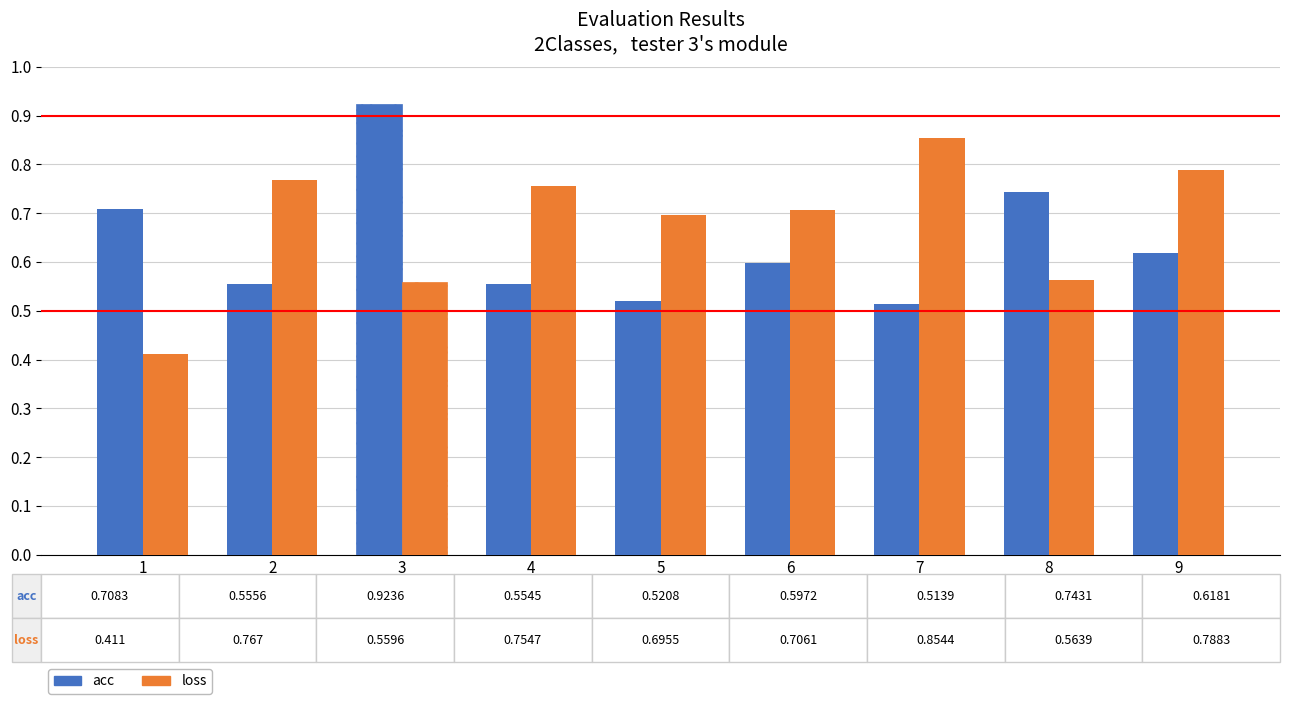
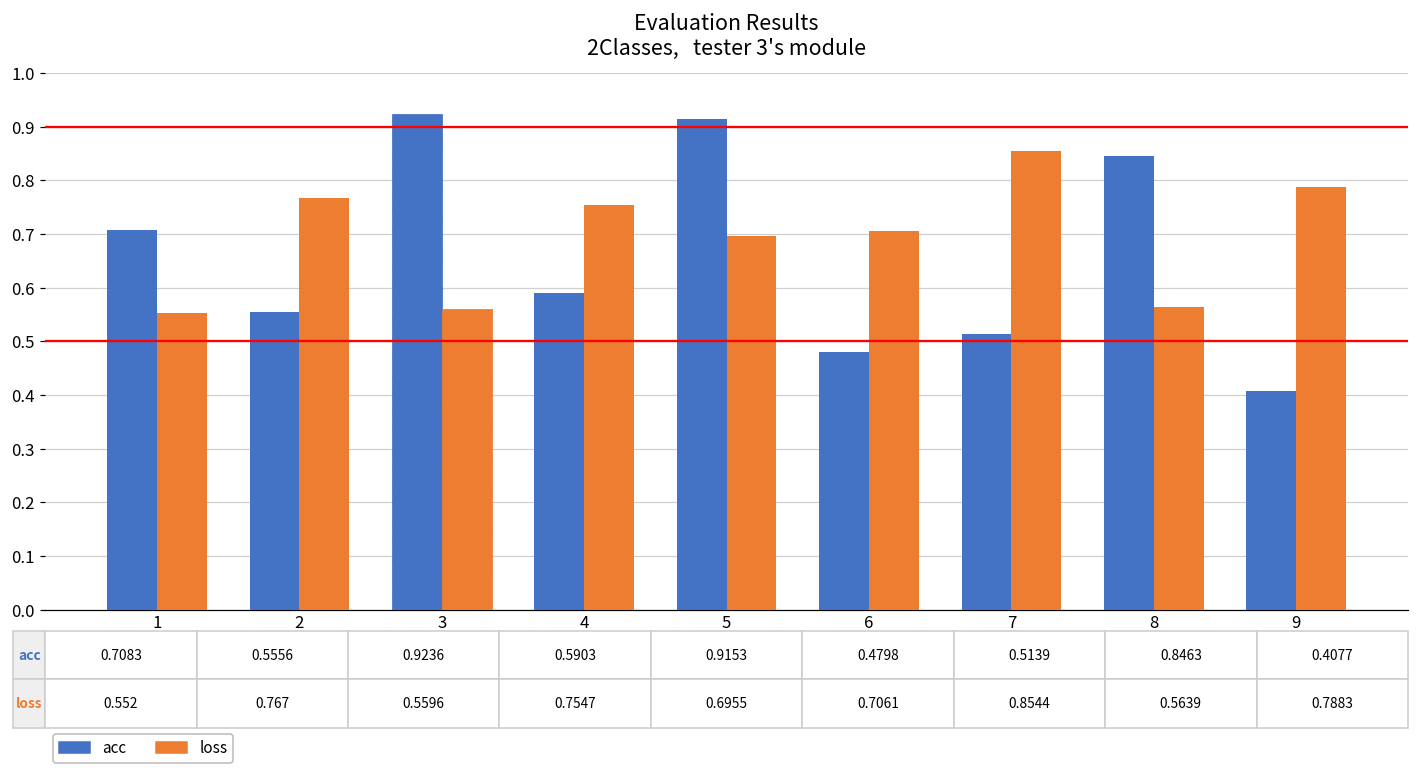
  {
    "acc": {
-     "4": 0.5545,
-     "5": 0.5208,
-     "6": 0.5972,
-     "8": 0.7431,
-     "9": 0.6181
+     "4": 0.5903,
+     "5": 0.9153,
+     "6": 0.4798,
+     "8": 0.8463,
+     "9": 0.4077
    },
    "loss": {
-     "1": 0.411
+     "1": 0.552
    }
  }
